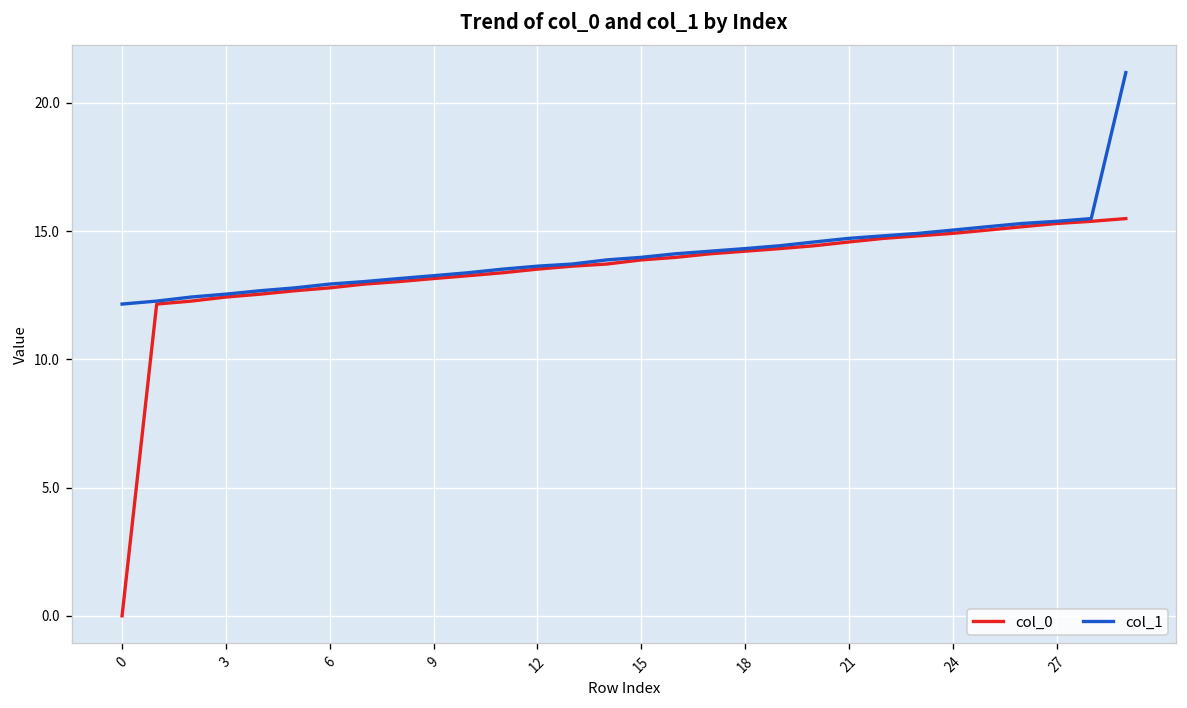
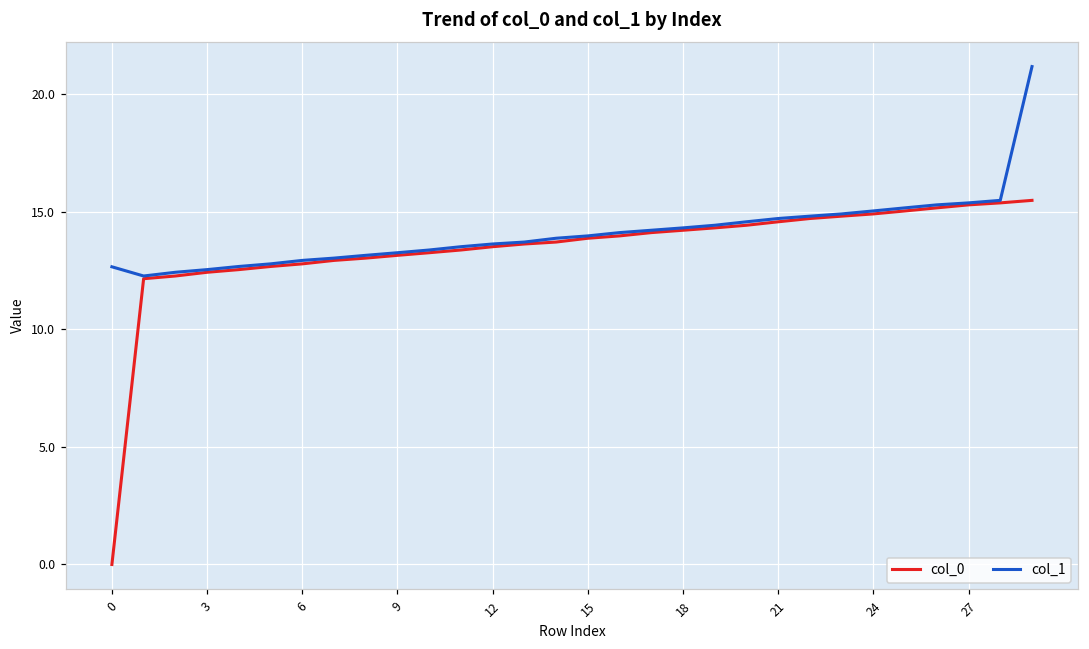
  {
    "col_0": {
      "0": 0.0,
      "6": 12.8,
      "21": 14.6,
      "24": 14.9
    },
    "col_1": {
-     "0": 12.2,
+     "0": 12.7,
      "6": 12.9,
      "21": 14.7,
      "24": 15.0
    }
  }
